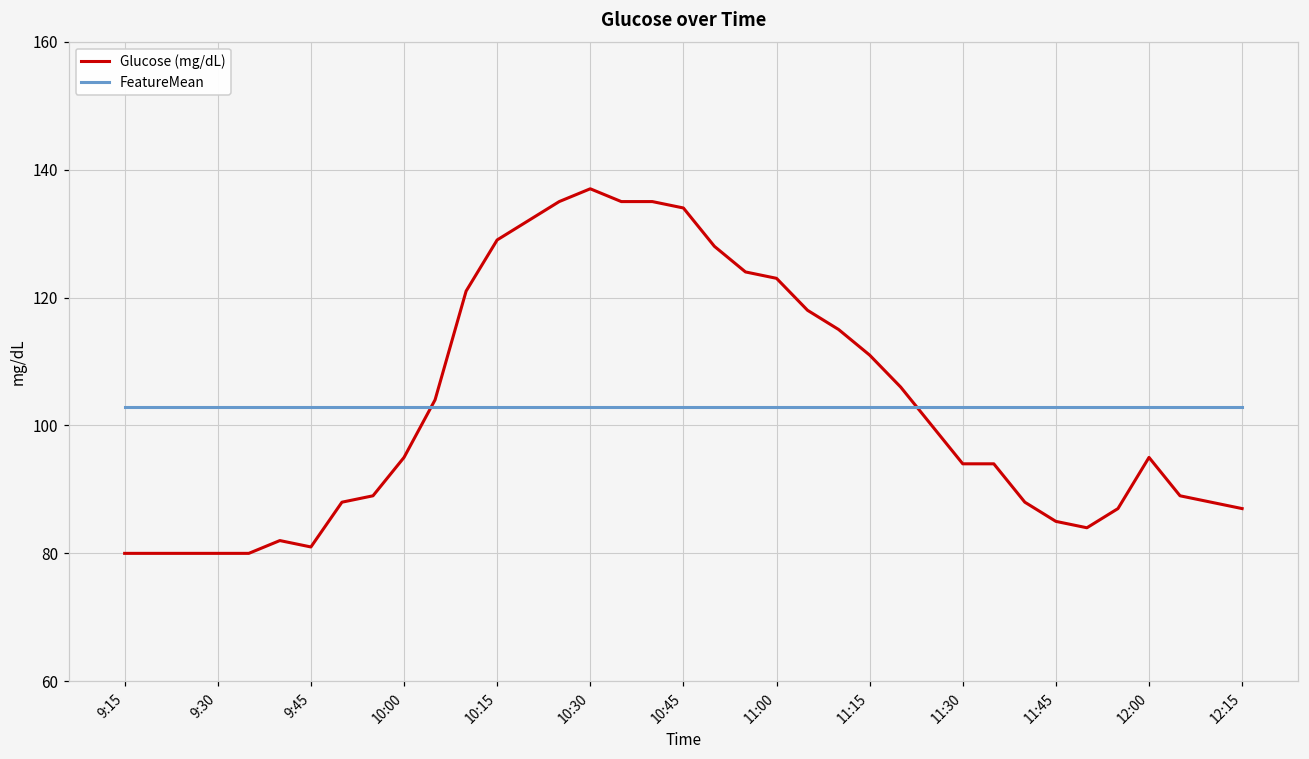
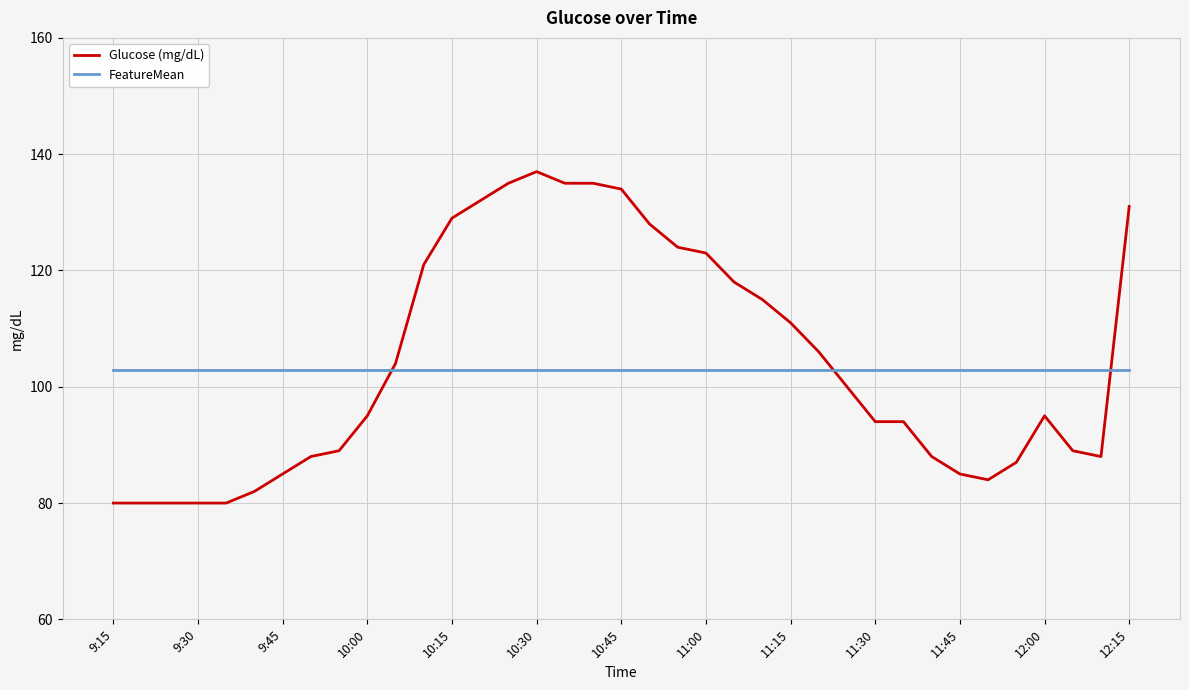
  {
    "Glucose (mg/dL)": {
      "9:15": 80,
      "9:30": 80,
-     "9:45": 81,
+     "9:45": 85,
      "10:00": 95,
      "10:15": 129,
      "10:30": 137,
      "10:45": 134,
      "11:00": 123,
      "11:15": 111,
      "11:30": 94,
      "11:45": 85,
      "12:00": 95,
-     "12:15": 87
+     "12:15": 131
    },
    "FeatureMean": {
      "9:15": 103,
      "9:30": 103,
      "9:45": 103,
      "10:00": 103,
      "10:15": 103,
      "10:30": 103,
      "10:45": 103,
      "11:00": 103,
      "11:15": 103,
      "11:30": 103,
      "11:45": 103,
      "12:00": 103,
      "12:15": 103
    }
  }
